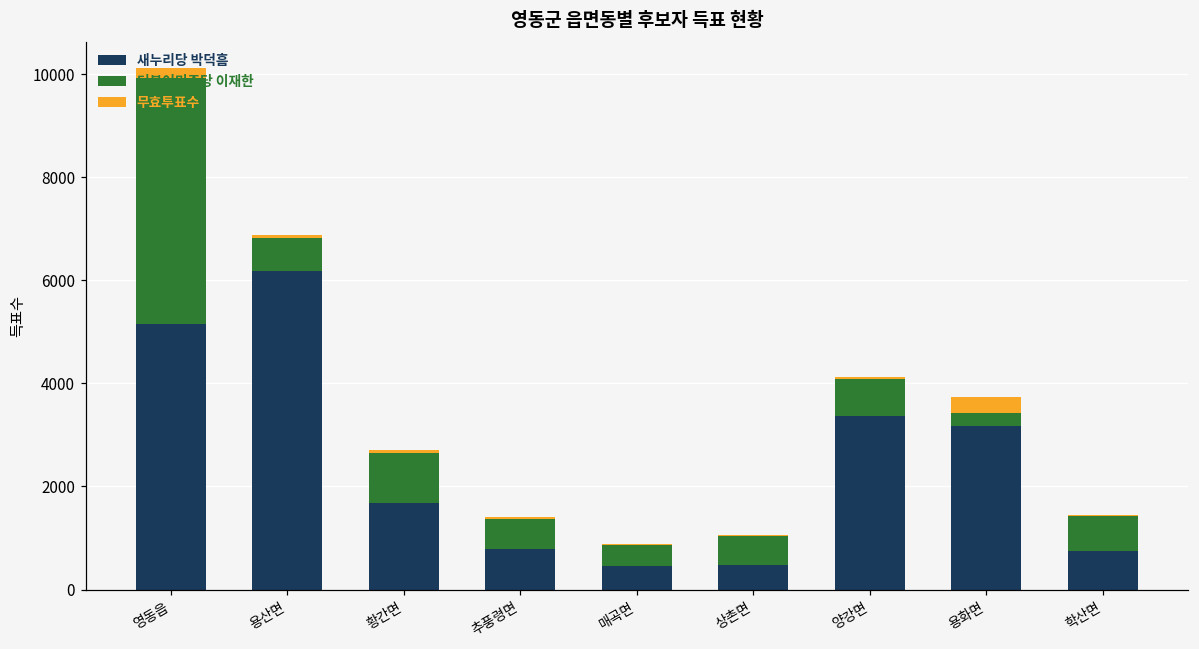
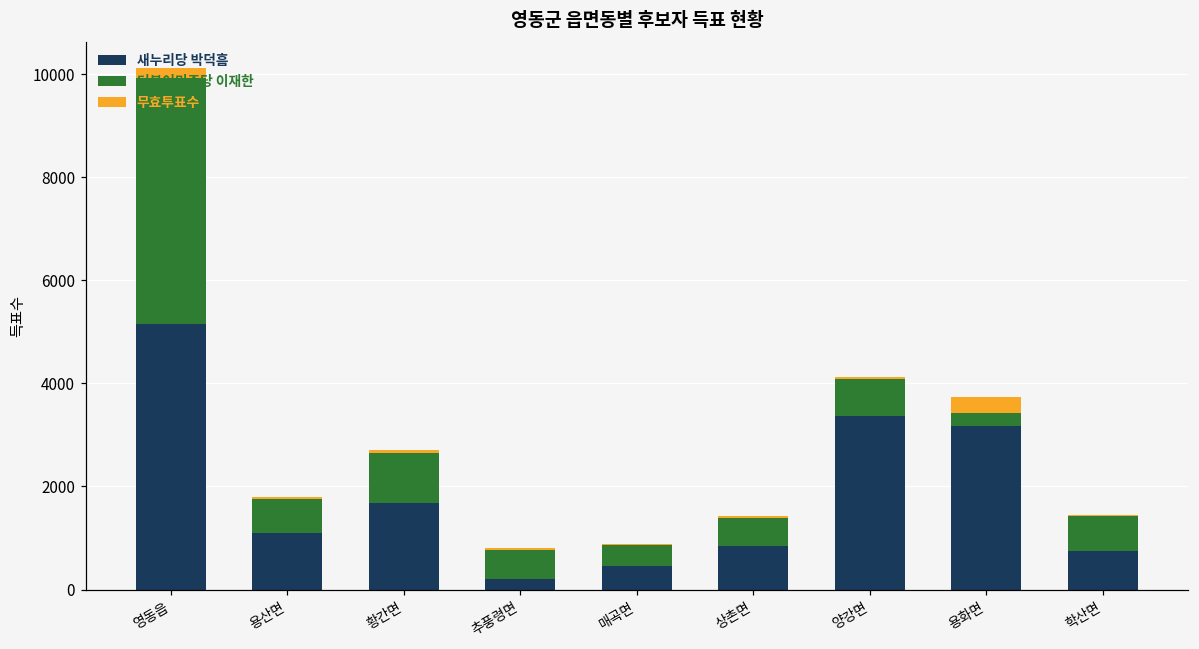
  {
    "새누리당 박덕흠": {
      "영동읍": 5200,
-     "용산면": 6200,
+     "용산면": 1100,
      "황간면": 1700,
-     "추풍령면": 800,
+     "추풍령면": 200,
      "매곡면": 500,
-     "상촌면": 500,
+     "상촌면": 800,
      "양강면": 3400,
      "용화면": 3200,
      "학산면": 800
    },
    "무효투표수": {
      "영동읍": 200,
      "황간면": 100,
      "용화면": 300
    }
  }
